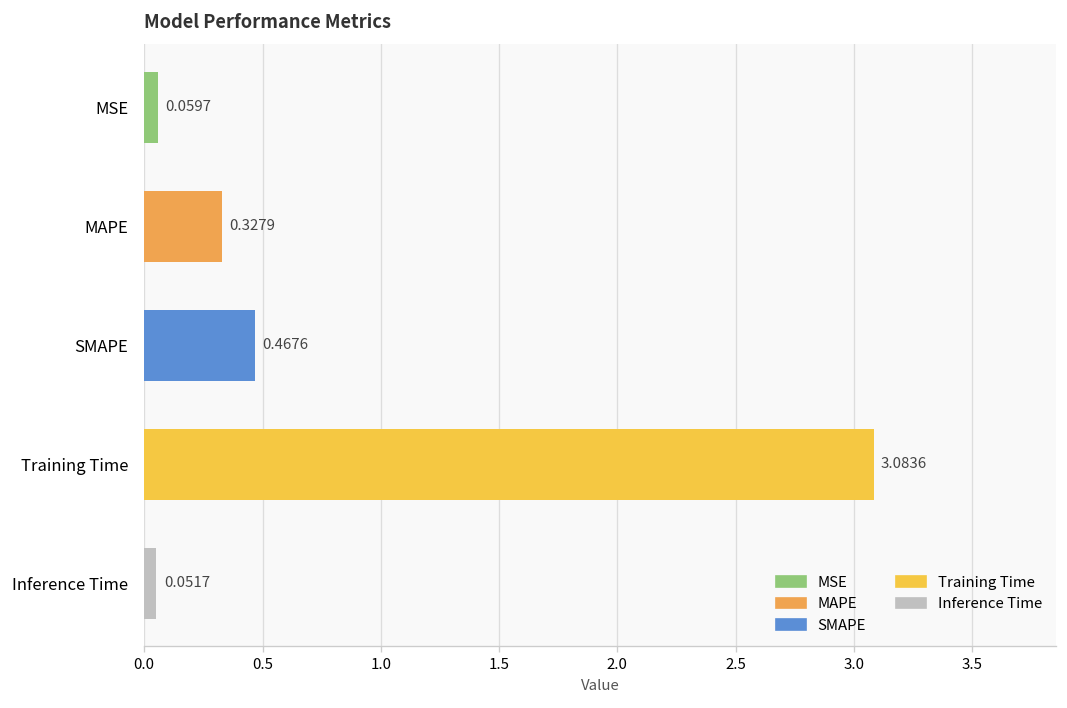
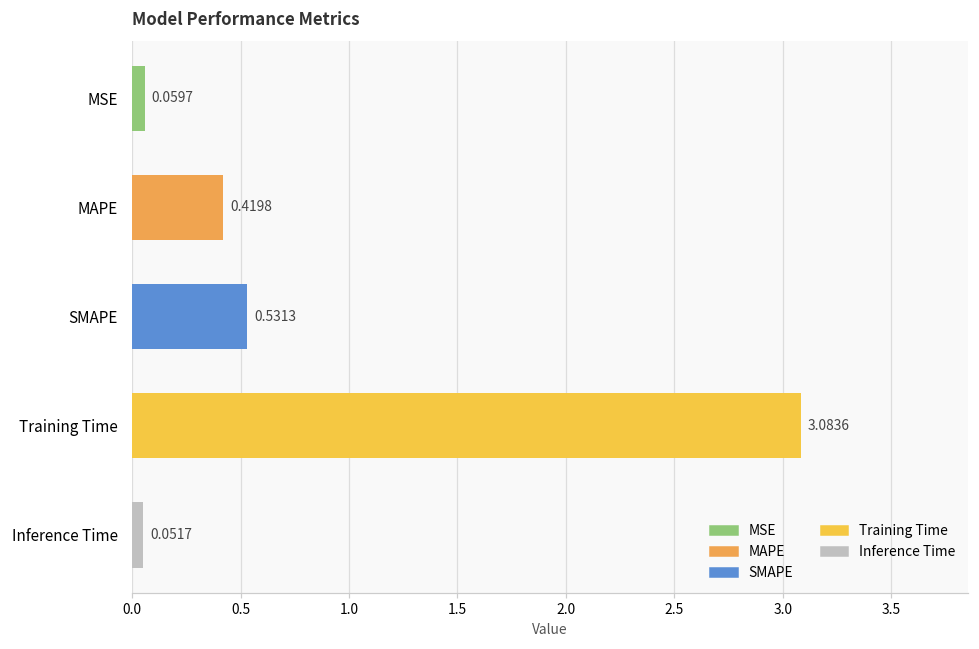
  {
    "MSE": 0.0597,
-   "MAPE": 0.3279,
-   "SMAPE": 0.4676,
+   "MAPE": 0.4198,
+   "SMAPE": 0.5313,
    "Training Time": 3.0836,
    "Inference Time": 0.0517
  }
